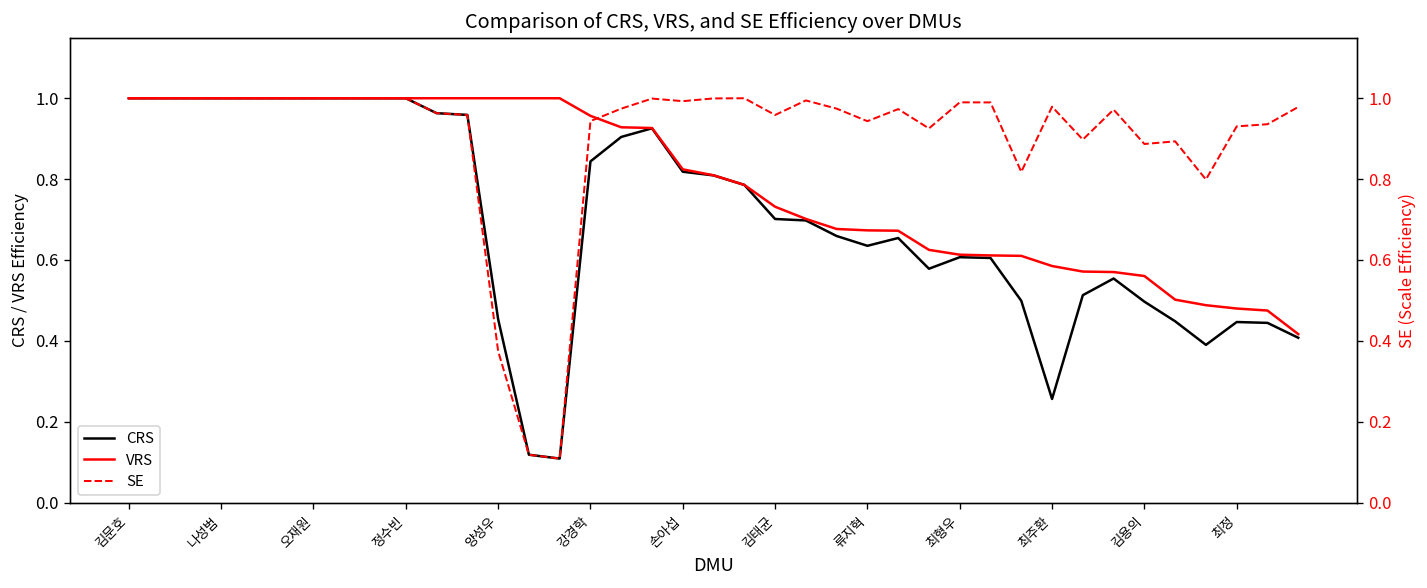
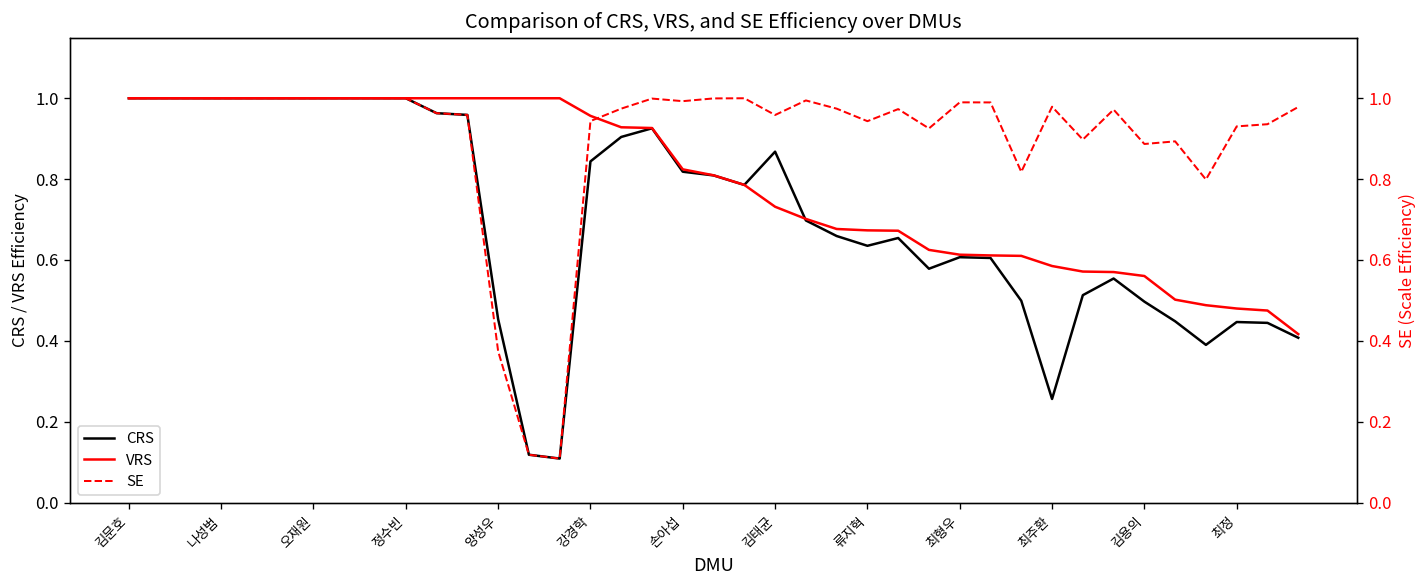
  {
    "CRS": {
      "양성우": 0.45,
      "강경학": 0.84,
-     "김태균": 0.70,
+     "김태균": 0.87,
      "류지혁": 0.64,
      "최주환": 0.26,
      "김용의": 0.50,
      "최정": 0.45
    }
  }
